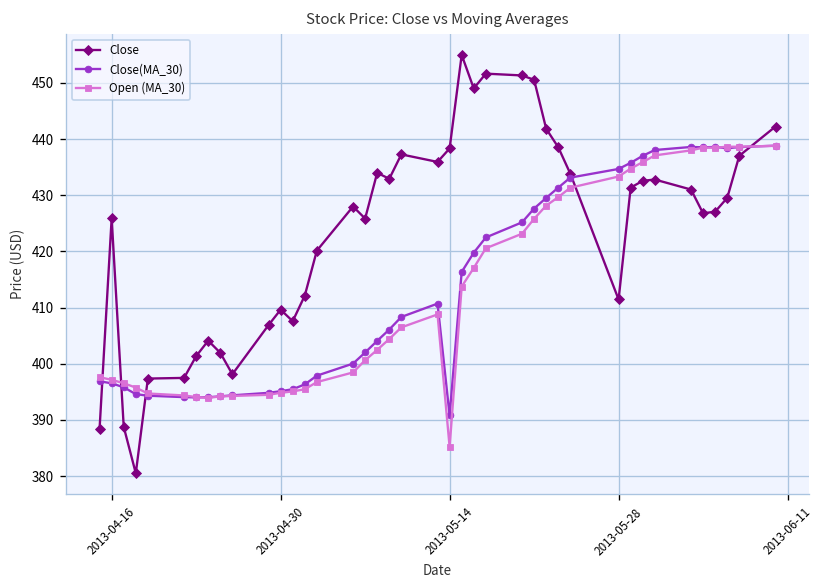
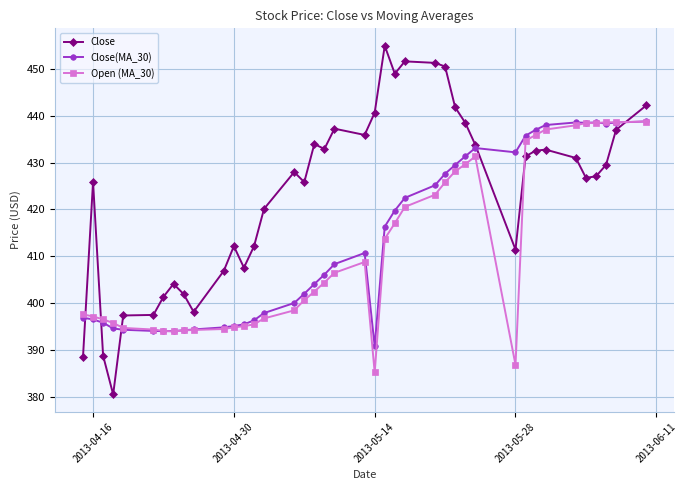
  {
    "Close": {
      "2013-04-16": 426,
-     "2013-04-30": 410,
-     "2013-05-14": 438,
+     "2013-04-30": 412,
+     "2013-05-14": 441,
      "2013-05-28": 411
    },
    "Close(MA_30)": {
      "2013-04-16": 397,
      "2013-05-14": 391,
-     "2013-05-28": 435
+     "2013-05-28": 432
    },
    "Open (MA_30)": {
      "2013-04-16": 397,
      "2013-05-14": 385,
-     "2013-05-28": 433
+     "2013-05-28": 387
    }
  }
